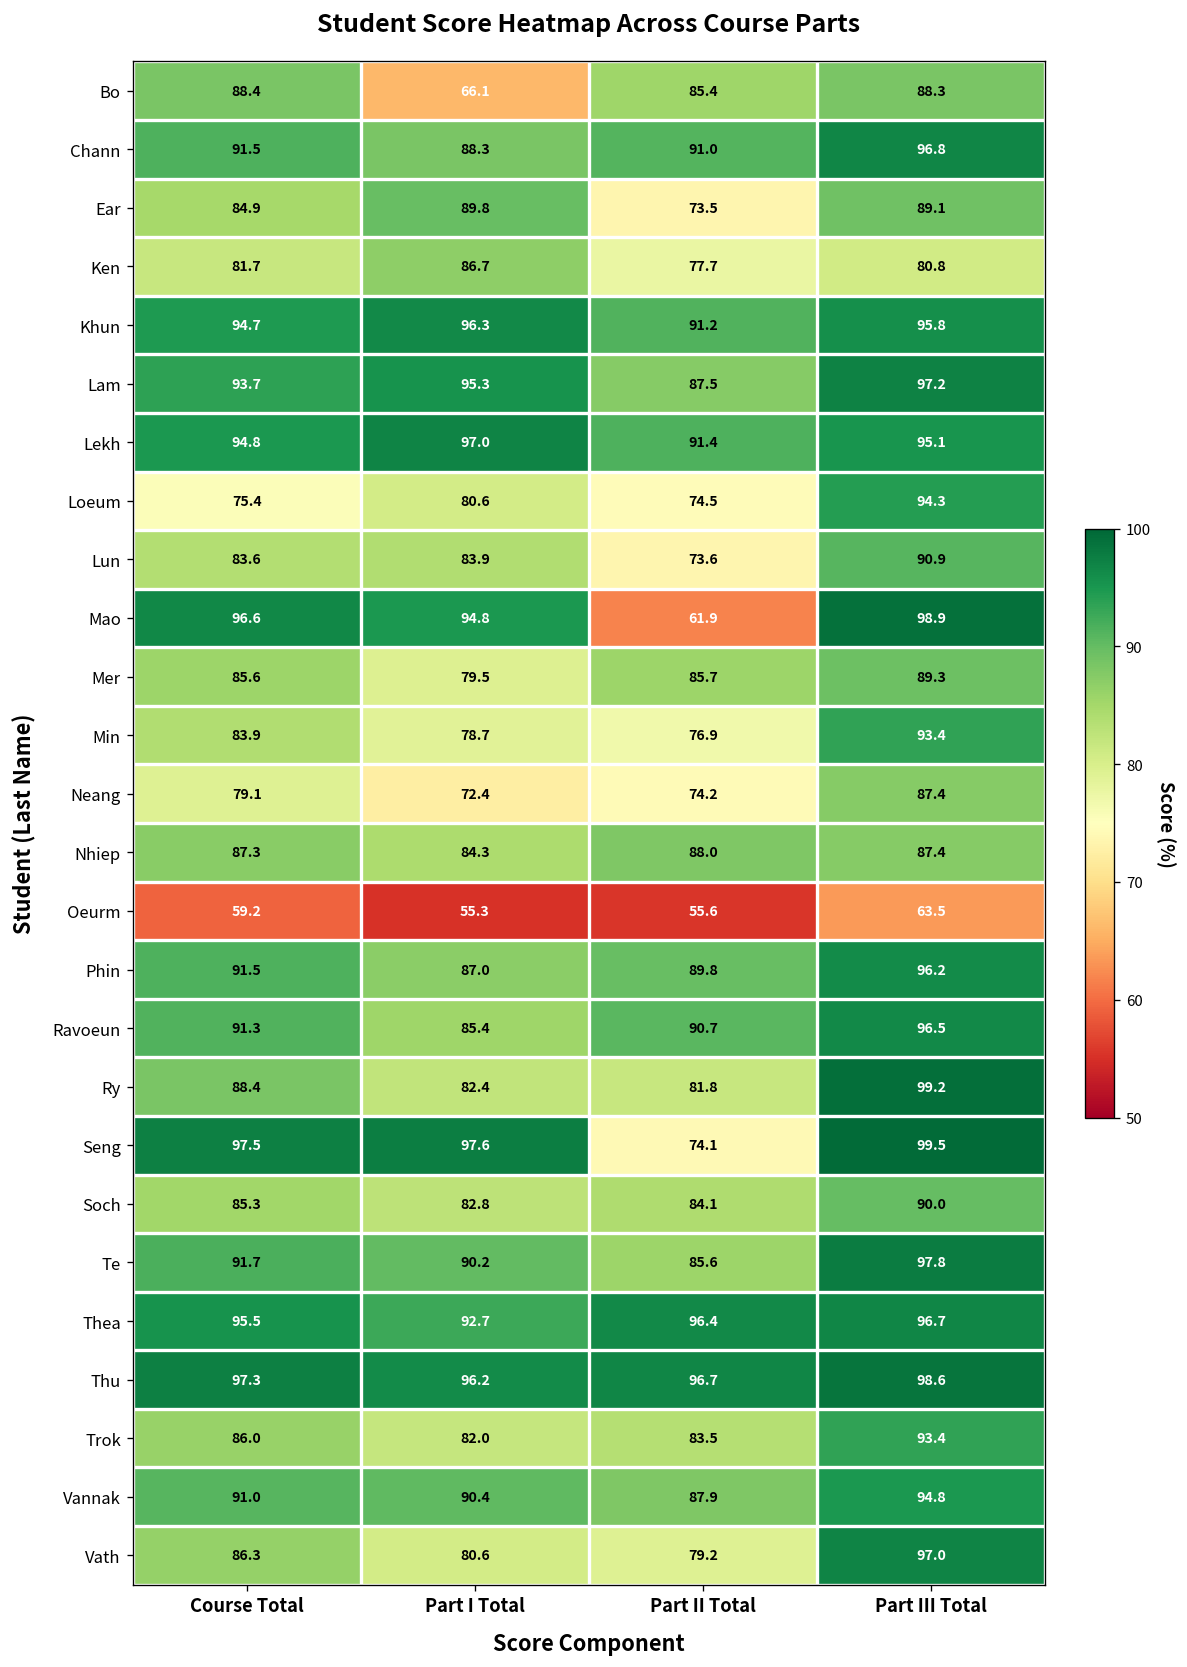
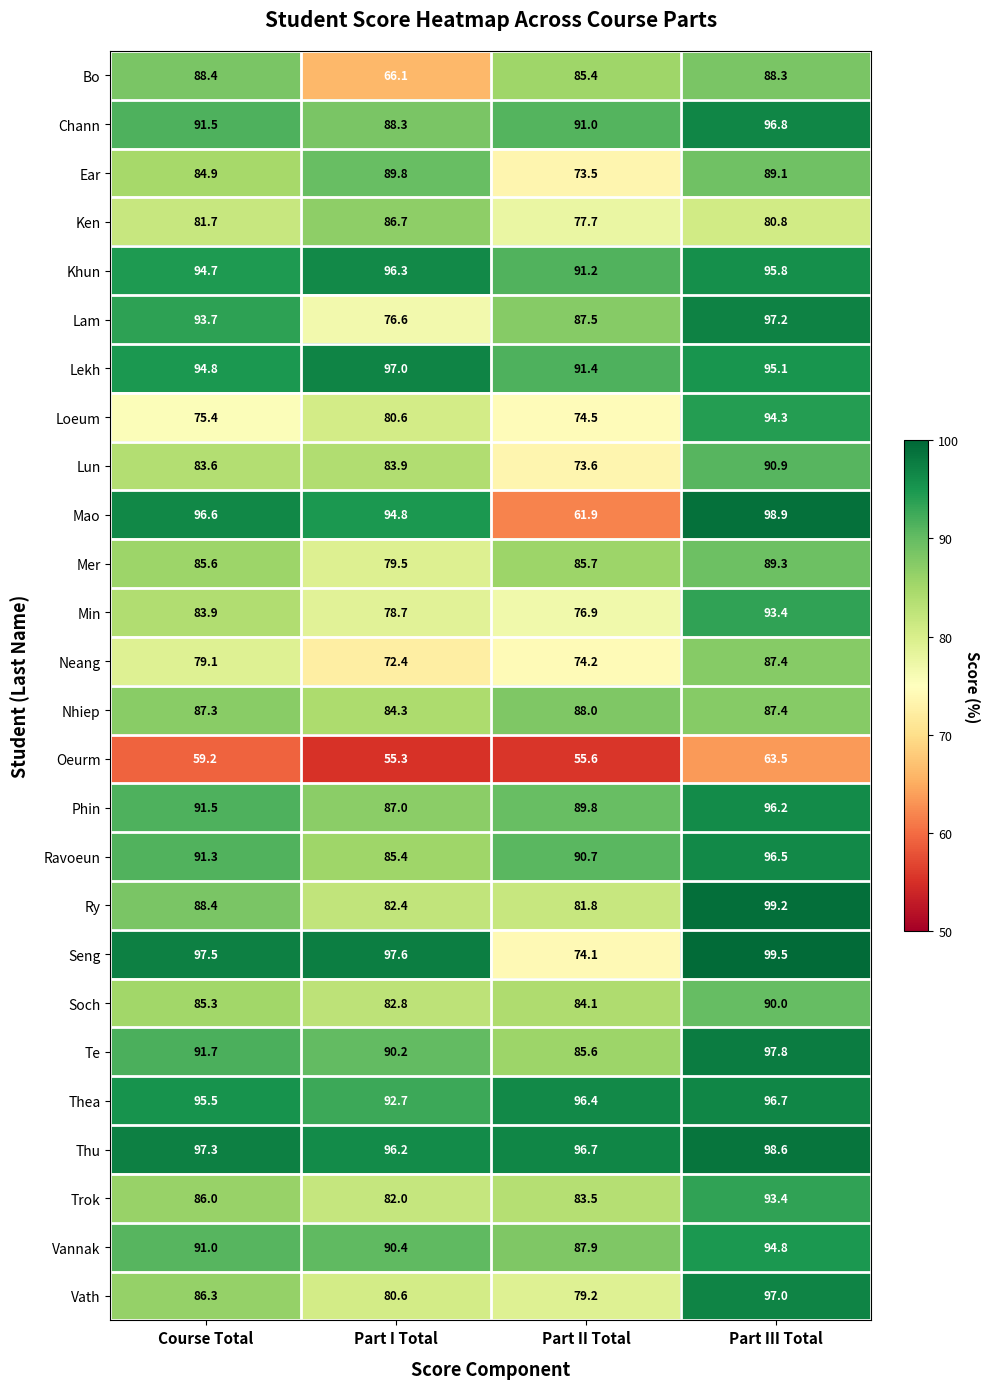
  {
    "Bo": {
      "Course Total": 88.4,
      "Part I Total": 66.1,
      "Part II Total": 85.4,
      "Part III Total": 88.3
    },
    "Chann": {
      "Course Total": 91.5,
      "Part I Total": 88.3,
      "Part II Total": 91.0,
      "Part III Total": 96.8
    },
    "Ear": {
      "Course Total": 84.9,
      "Part I Total": 89.8,
      "Part II Total": 73.5,
      "Part III Total": 89.1
    },
    "Ken": {
      "Course Total": 81.7,
      "Part I Total": 86.7,
      "Part II Total": 77.7,
      "Part III Total": 80.8
    },
    "Khun": {
      "Course Total": 94.7,
      "Part I Total": 96.3,
      "Part II Total": 91.2,
      "Part III Total": 95.8
    },
    "Lam": {
      "Course Total": 93.7,
-     "Part I Total": 95.3,
+     "Part I Total": 76.6,
      "Part II Total": 87.5,
      "Part III Total": 97.2
    },
    "Lekh": {
      "Course Total": 94.8,
      "Part I Total": 97.0,
      "Part II Total": 91.4,
      "Part III Total": 95.1
    },
    "Loeum": {
      "Course Total": 75.4,
      "Part I Total": 80.6,
      "Part II Total": 74.5,
      "Part III Total": 94.3
    },
    "Lun": {
      "Course Total": 83.6,
      "Part I Total": 83.9,
      "Part II Total": 73.6,
      "Part III Total": 90.9
    },
    "Mao": {
      "Course Total": 96.6,
      "Part I Total": 94.8,
      "Part II Total": 61.9,
      "Part III Total": 98.9
    },
    "Mer": {
      "Course Total": 85.6,
      "Part I Total": 79.5,
      "Part II Total": 85.7,
      "Part III Total": 89.3
    },
    "Min": {
      "Course Total": 83.9,
      "Part I Total": 78.7,
      "Part II Total": 76.9,
      "Part III Total": 93.4
    },
    "Neang": {
      "Course Total": 79.1,
      "Part I Total": 72.4,
      "Part II Total": 74.2,
      "Part III Total": 87.4
    },
    "Nhiep": {
      "Course Total": 87.3,
      "Part I Total": 84.3,
      "Part II Total": 88.0,
      "Part III Total": 87.4
    },
    "Oeurm": {
      "Course Total": 59.2,
      "Part I Total": 55.3,
      "Part II Total": 55.6,
      "Part III Total": 63.5
    },
    "Phin": {
      "Course Total": 91.5,
      "Part I Total": 87.0,
      "Part II Total": 89.8,
      "Part III Total": 96.2
    },
    "Ravoeun": {
      "Course Total": 91.3,
      "Part I Total": 85.4,
      "Part II Total": 90.7,
      "Part III Total": 96.5
    },
    "Ry": {
      "Course Total": 88.4,
      "Part I Total": 82.4,
      "Part II Total": 81.8,
      "Part III Total": 99.2
    },
    "Seng": {
      "Course Total": 97.5,
      "Part I Total": 97.6,
      "Part II Total": 74.1,
      "Part III Total": 99.5
    },
    "Soch": {
      "Course Total": 85.3,
      "Part I Total": 82.8,
      "Part II Total": 84.1,
      "Part III Total": 90.0
    },
    "Te": {
      "Course Total": 91.7,
      "Part I Total": 90.2,
      "Part II Total": 85.6,
      "Part III Total": 97.8
    },
    "Thea": {
      "Course Total": 95.5,
      "Part I Total": 92.7,
      "Part II Total": 96.4,
      "Part III Total": 96.7
    },
    "Thu": {
      "Course Total": 97.3,
      "Part I Total": 96.2,
      "Part II Total": 96.7,
      "Part III Total": 98.6
    },
    "Trok": {
      "Course Total": 86.0,
      "Part I Total": 82.0,
      "Part II Total": 83.5,
      "Part III Total": 93.4
    },
    "Vannak": {
      "Course Total": 91.0,
      "Part I Total": 90.4,
      "Part II Total": 87.9,
      "Part III Total": 94.8
    },
    "Vath": {
      "Course Total": 86.3,
      "Part I Total": 80.6,
      "Part II Total": 79.2,
      "Part III Total": 97.0
    }
  }
